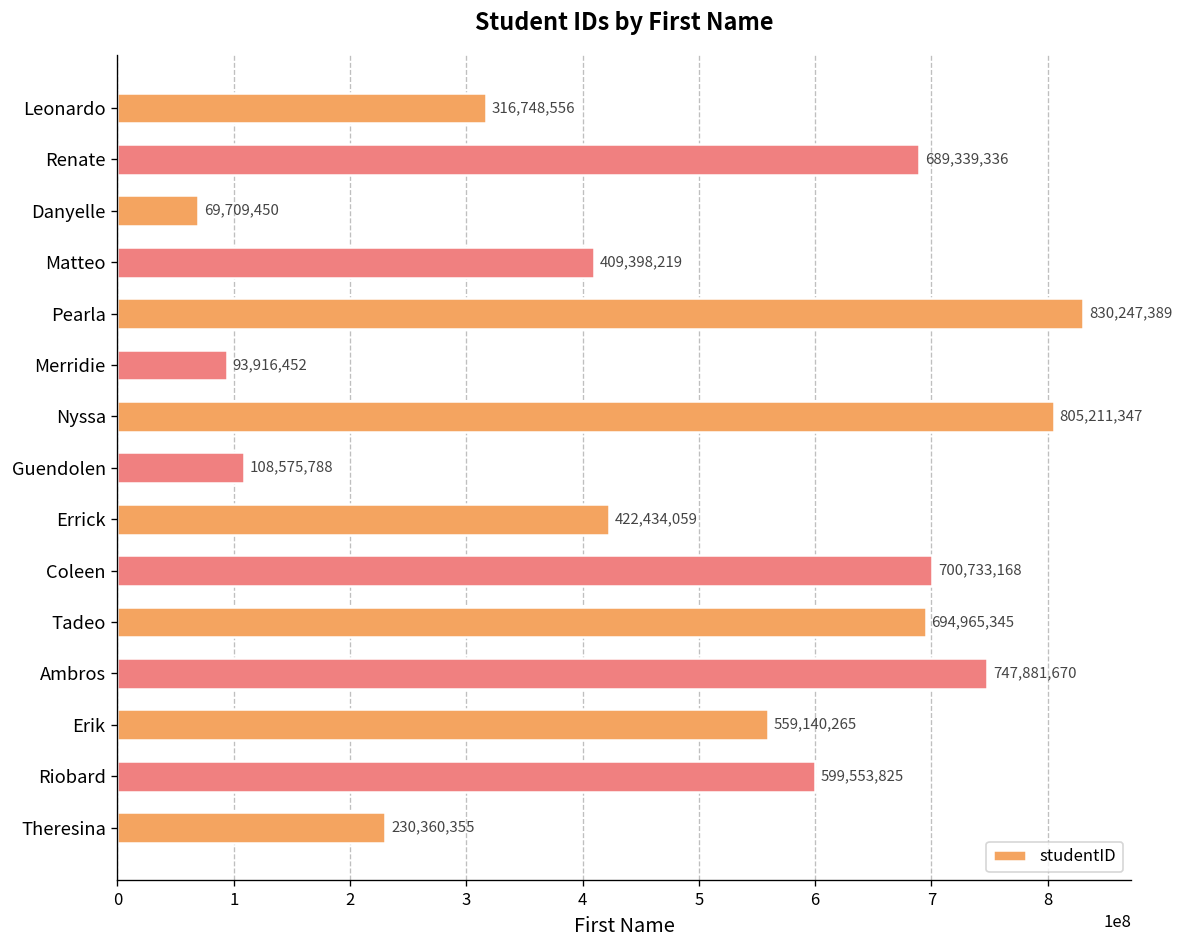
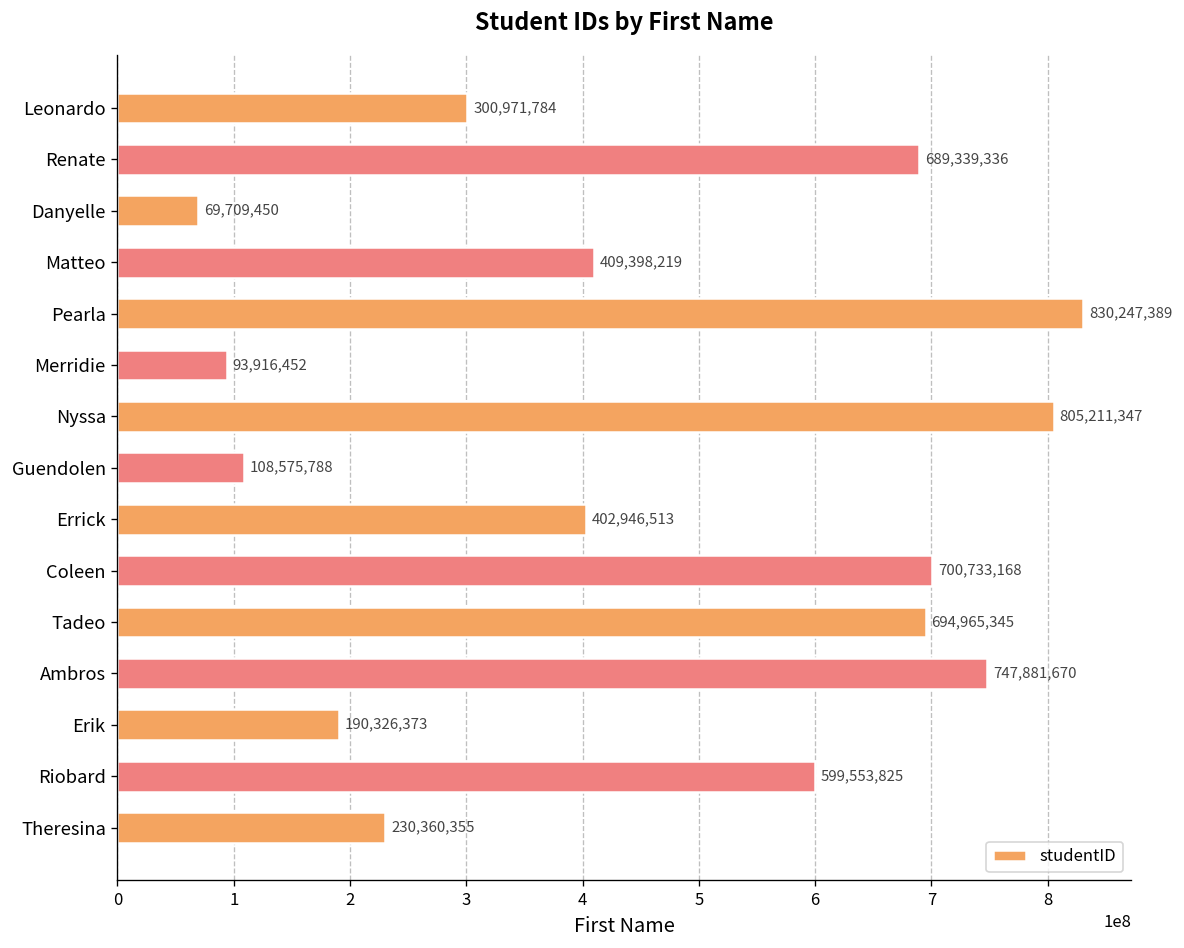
  {
-   "Leonardo": "316,748,556",
+   "Leonardo": "300,971,784",
    "Renate": "689,339,336",
    "Danyelle": "69,709,450",
    "Matteo": "409,398,219",
    "Pearla": "830,247,389",
    "Merridie": "93,916,452",
    "Nyssa": "805,211,347",
    "Guendolen": "108,575,788",
-   "Errick": "422,434,059",
+   "Errick": "402,946,513",
    "Coleen": "700,733,168",
    "Tadeo": "694,965,345",
    "Ambros": "747,881,670",
-   "Erik": "559,140,265",
+   "Erik": "190,326,373",
    "Riobard": "599,553,825",
    "Theresina": "230,360,355"
  }
